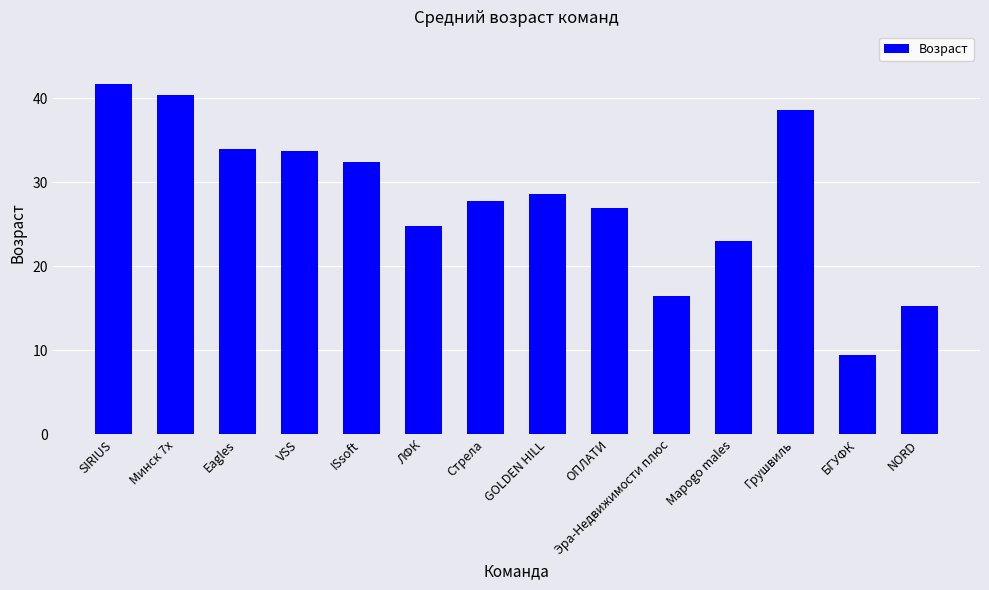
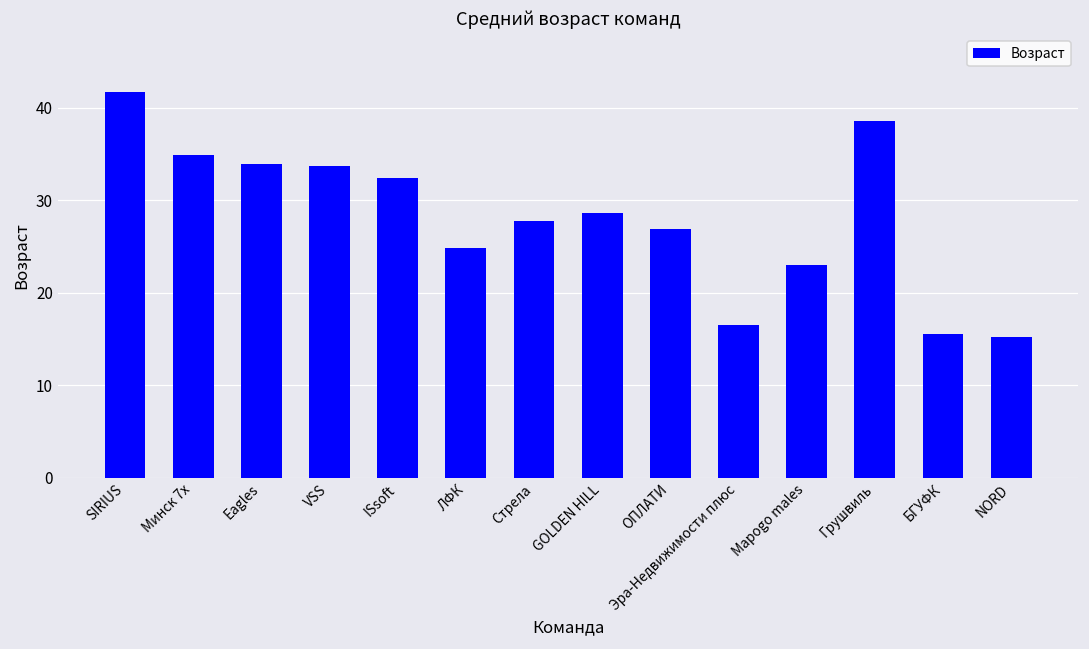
  {
    "SIRIUS": 42,
-   "Минск 7х": 40,
+   "Минск 7х": 35,
    "Eagles": 34,
    "VSS": 34,
    "ISsoft": 32,
    "ЛФК": 25,
    "Стрела": 28,
    "GOLDEN HILL": 29,
    "ОПЛАТИ": 27,
    "Эра-Недвижимости плюс": 17,
    "Mapogo males": 23,
    "Грушвиль": 39,
-   "БГУФК": 9,
+   "БГУФК": 16,
    "NORD": 15
  }
